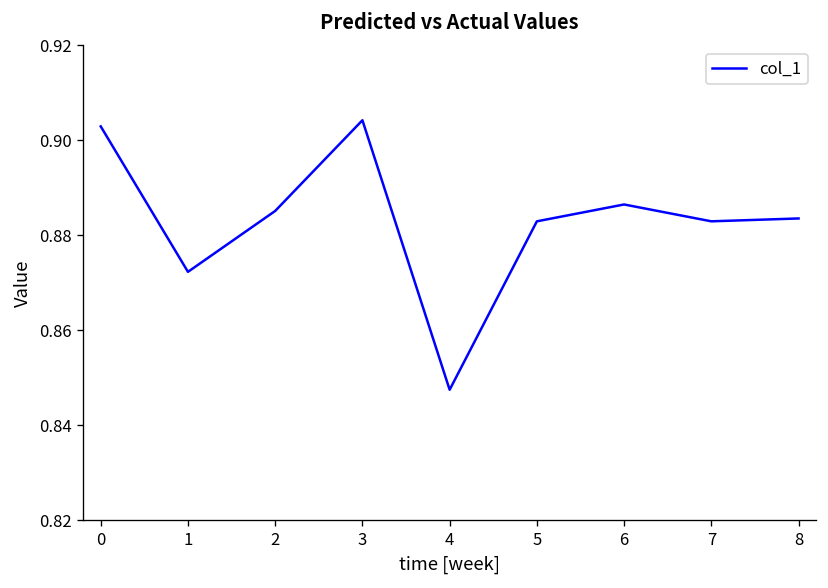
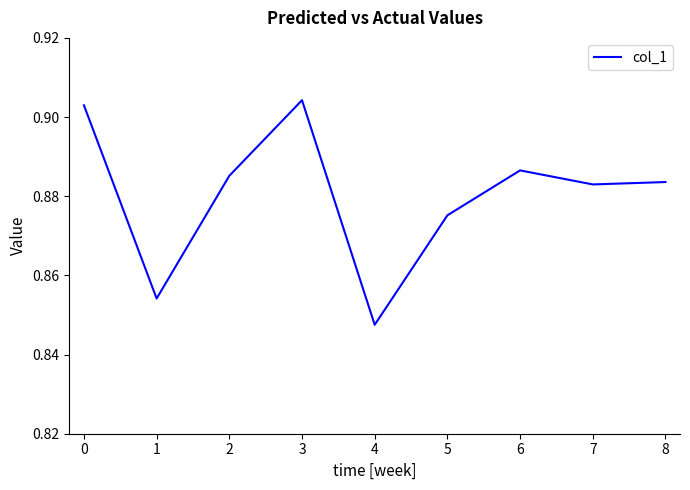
  {
    "0": 0.903,
-   "1": 0.872,
+   "1": 0.854,
    "2": 0.885,
    "3": 0.904,
    "4": 0.848,
-   "5": 0.883,
+   "5": 0.875,
    "6": 0.887,
    "7": 0.883,
    "8": 0.884
  }
